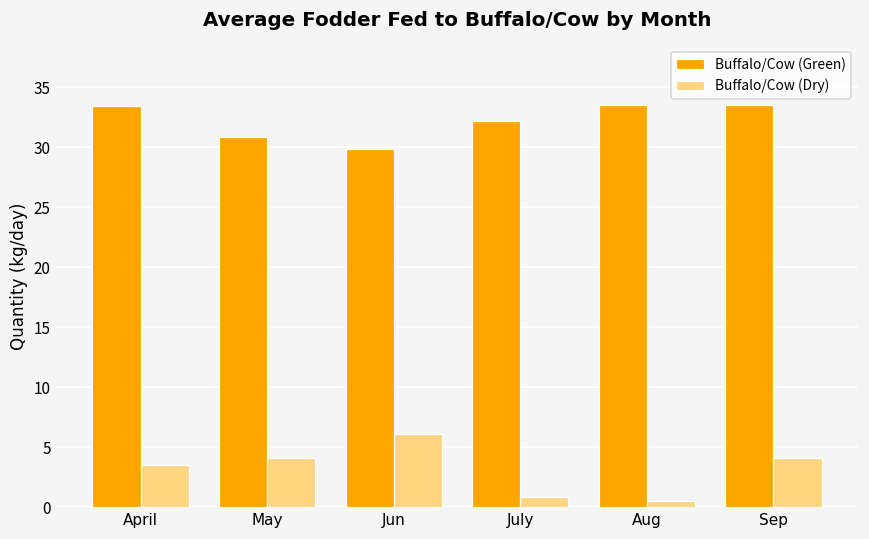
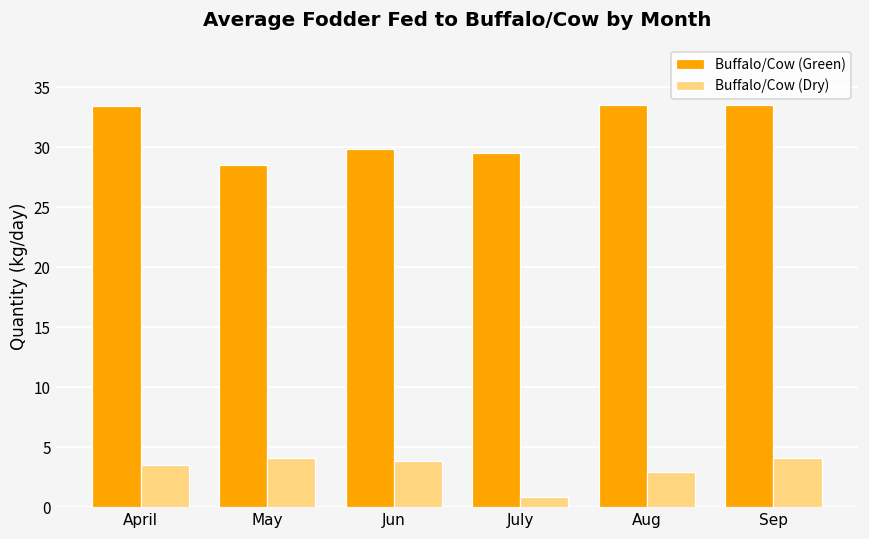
  {
    "Buffalo/Cow (Green)": {
      "April": 33.4,
-     "May": 30.8,
+     "May": 28.5,
      "Jun": 29.8,
-     "July": 32.2,
+     "July": 29.5,
      "Aug": 33.5,
      "Sep": 33.5
    },
    "Buffalo/Cow (Dry)": {
      "April": 3.5,
      "May": 4.1,
-     "Jun": 6.1,
+     "Jun": 3.8,
      "July": 0.8,
-     "Aug": 0.5,
+     "Aug": 2.9,
      "Sep": 4.1
    }
  }
